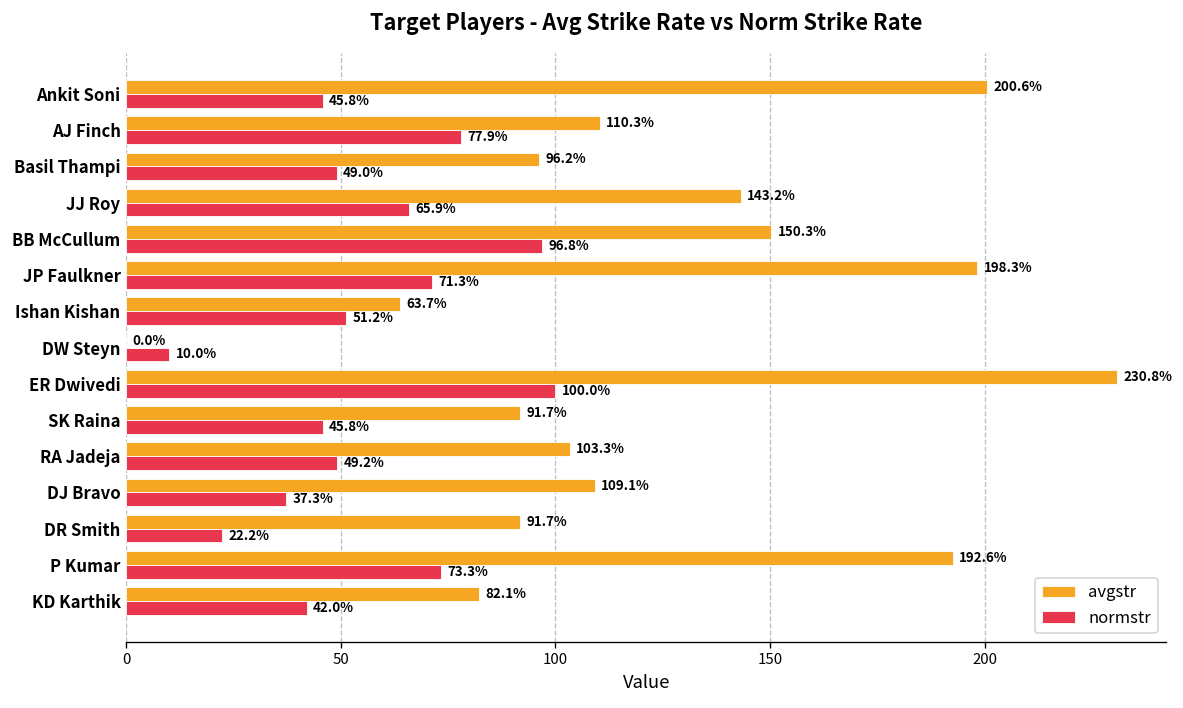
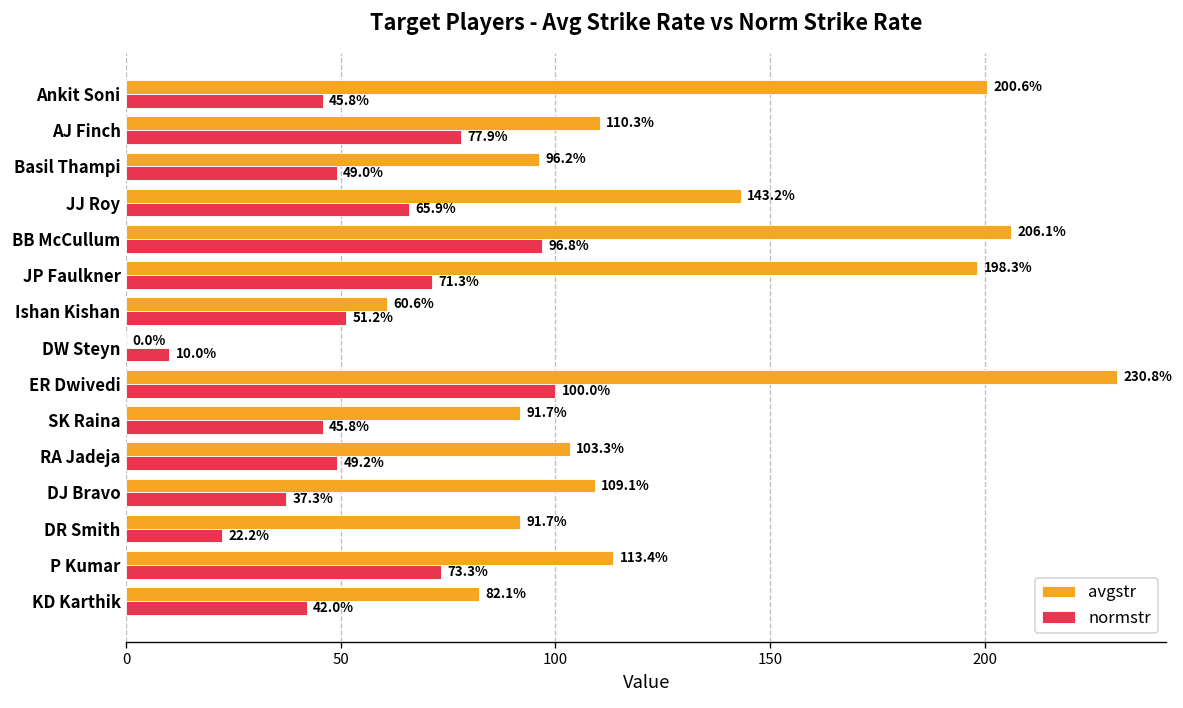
  {
    "avgstr": {
      "Ankit Soni": "200.6%",
      "AJ Finch": "110.3%",
      "Basil Thampi": "96.2%",
      "JJ Roy": "143.2%",
-     "BB McCullum": "150.3%",
+     "BB McCullum": "206.1%",
      "JP Faulkner": "198.3%",
-     "Ishan Kishan": "63.7%",
+     "Ishan Kishan": "60.6%",
      "DW Steyn": "0.0%",
      "ER Dwivedi": "230.8%",
      "SK Raina": "91.7%",
      "RA Jadeja": "103.3%",
      "DJ Bravo": "109.1%",
      "DR Smith": "91.7%",
-     "P Kumar": "192.6%",
+     "P Kumar": "113.4%",
      "KD Karthik": "82.1%"
    },
    "normstr": {
      "Ankit Soni": "45.8%",
      "AJ Finch": "77.9%",
      "Basil Thampi": "49.0%",
      "JJ Roy": "65.9%",
      "BB McCullum": "96.8%",
      "JP Faulkner": "71.3%",
      "Ishan Kishan": "51.2%",
      "DW Steyn": "10.0%",
      "ER Dwivedi": "100.0%",
      "SK Raina": "45.8%",
      "RA Jadeja": "49.2%",
      "DJ Bravo": "37.3%",
      "DR Smith": "22.2%",
      "P Kumar": "73.3%",
      "KD Karthik": "42.0%"
    }
  }
